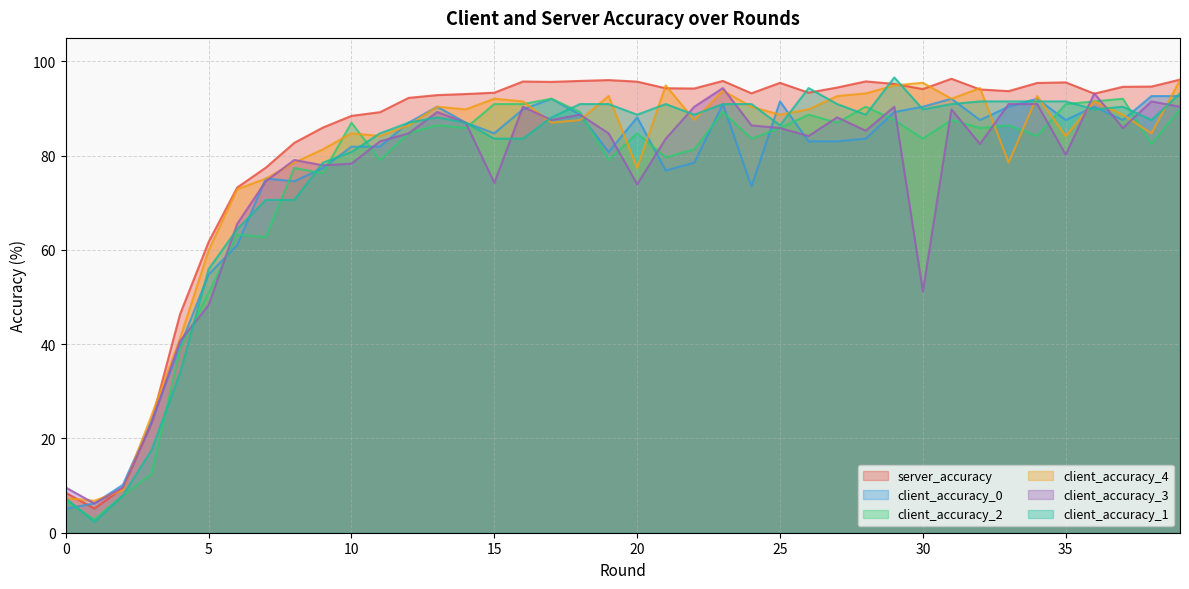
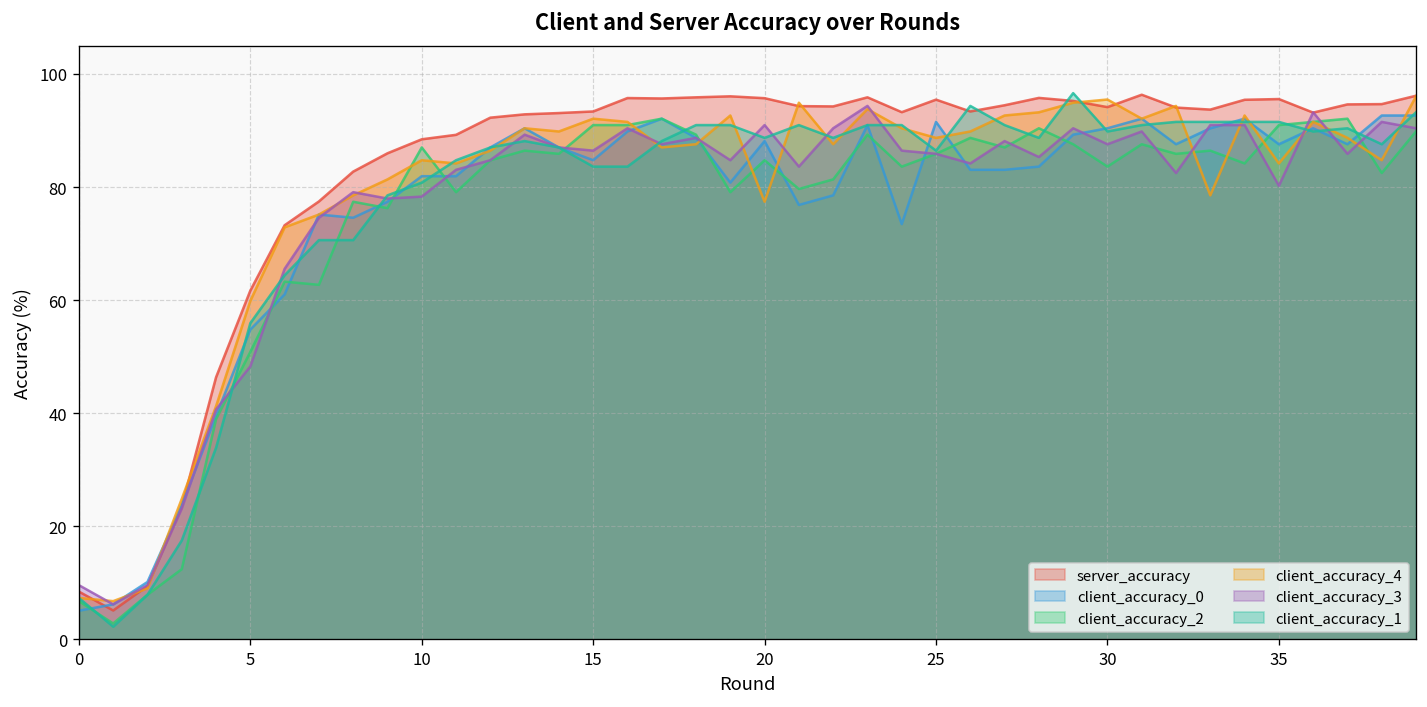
  {
    "client_accuracy_3": {
      "0": 10,
      "5": 48,
      "10": 78,
-     "15": 74,
-     "20": 74,
-     "30": 51,
+     "15": 86,
+     "20": 91,
+     "30": 88,
      "35": 80
    }
  }
